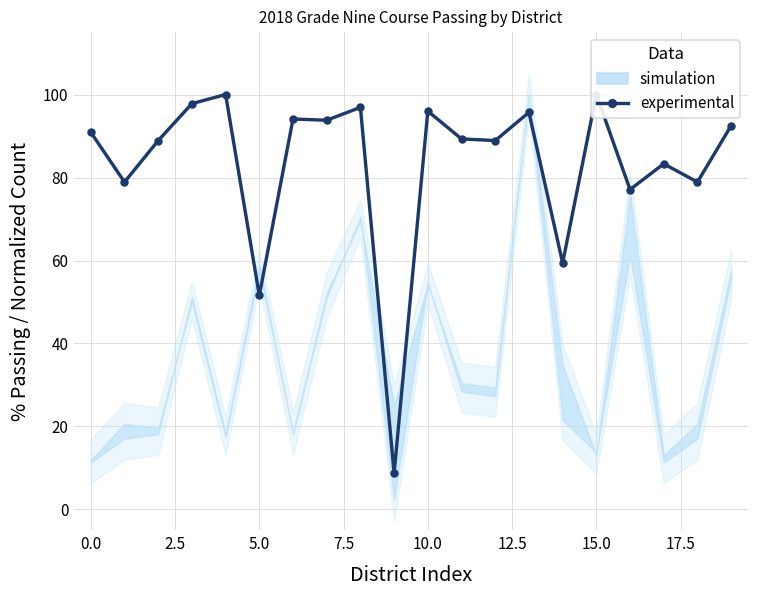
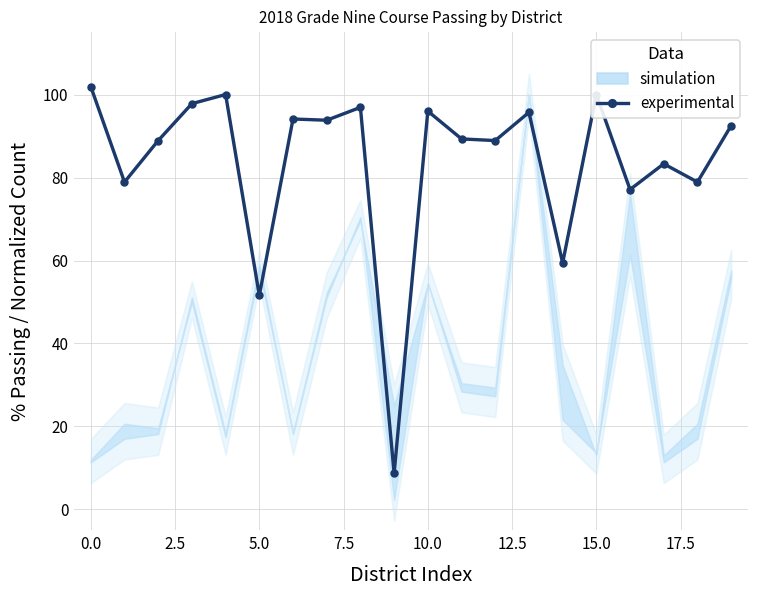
  {
    "experimental": {
-     "0.0": 91,
+     "0.0": 102,
      "5.0": 52,
      "10.0": 96
    }
  }
